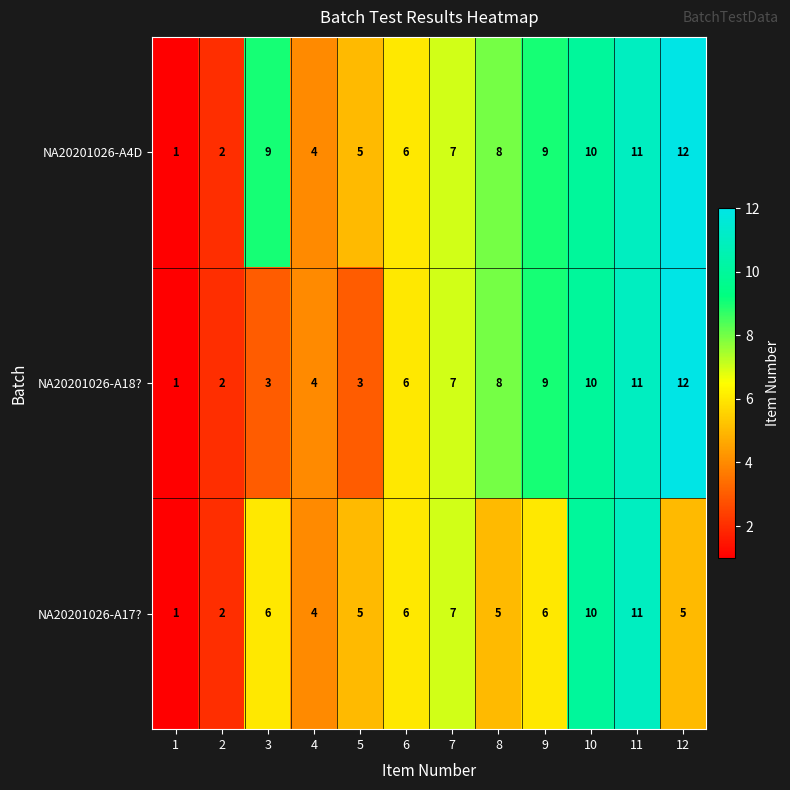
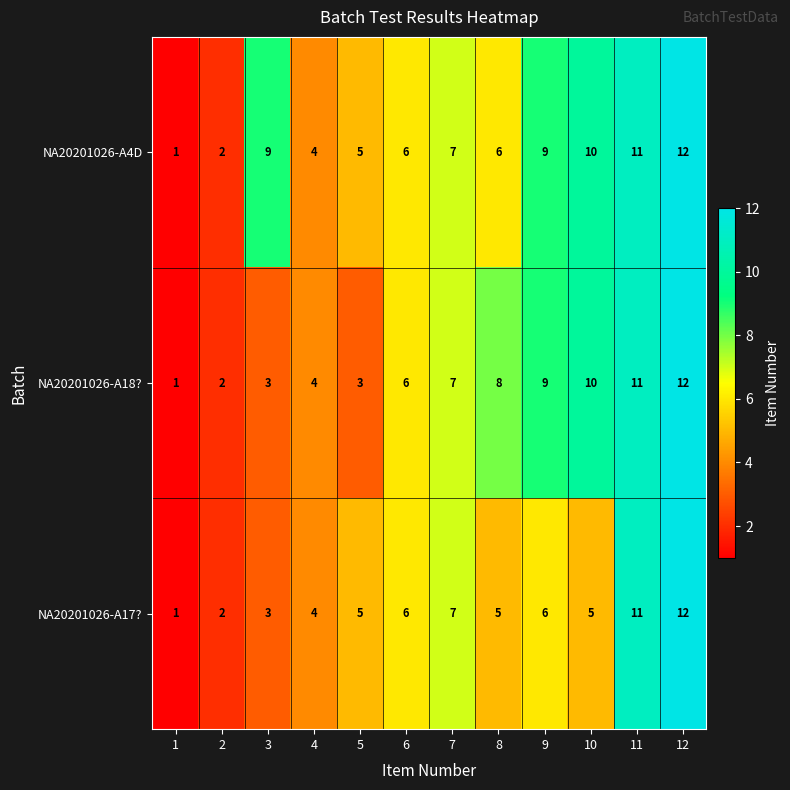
  {
    "NA20201026-A4D": {
      "1": 1,
      "2": 2,
      "3": 9,
      "4": 4,
      "5": 5,
      "6": 6,
      "7": 7,
-     "8": 8,
+     "8": 6,
      "9": 9,
      "10": 10,
      "11": 11,
      "12": 12
    },
    "NA20201026-A18?": {
      "1": 1,
      "2": 2,
      "3": 3,
      "4": 4,
      "5": 3,
      "6": 6,
      "7": 7,
      "8": 8,
      "9": 9,
      "10": 10,
      "11": 11,
      "12": 12
    },
    "NA20201026-A17?": {
      "1": 1,
      "2": 2,
-     "3": 6,
+     "3": 3,
      "4": 4,
      "5": 5,
      "6": 6,
      "7": 7,
      "8": 5,
      "9": 6,
-     "10": 10,
+     "10": 5,
      "11": 11,
-     "12": 5
+     "12": 12
    }
  }
